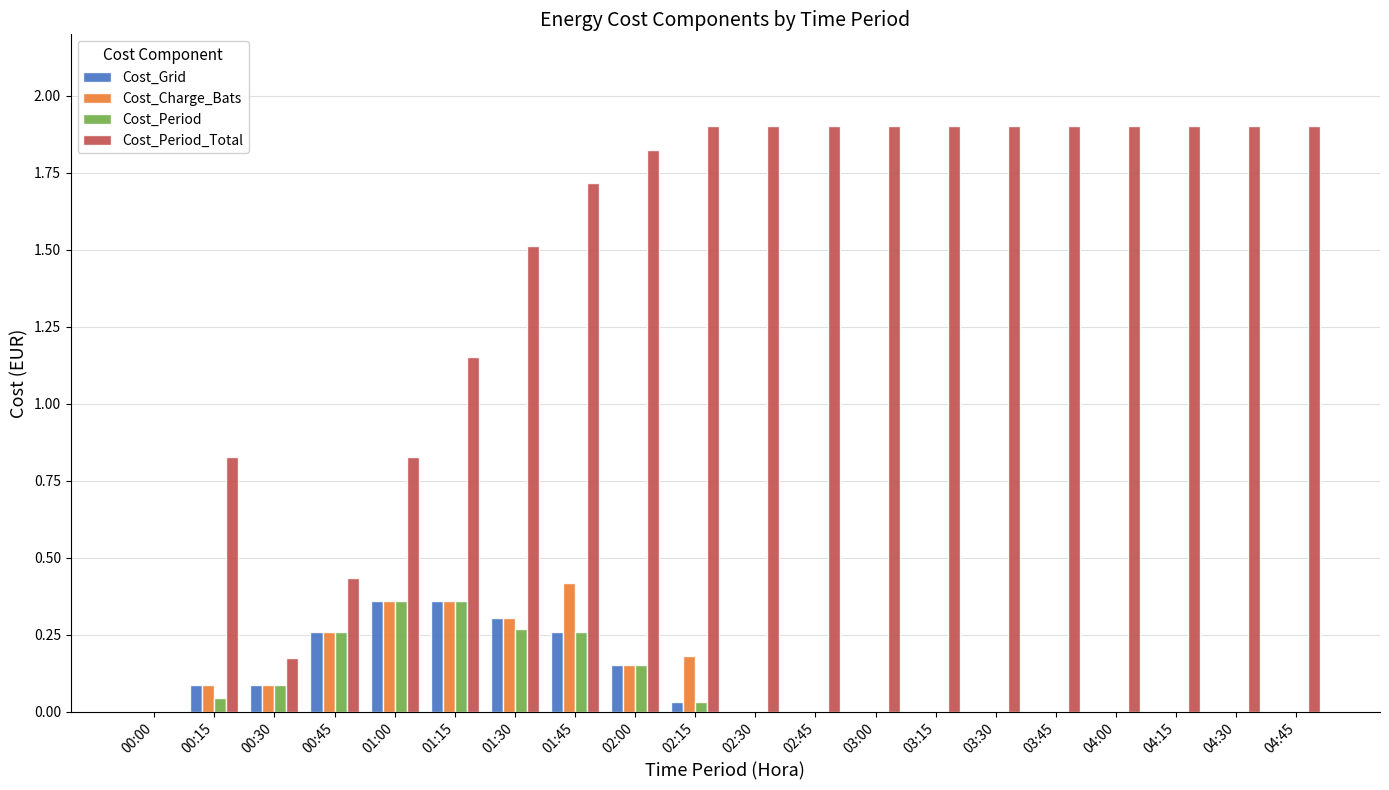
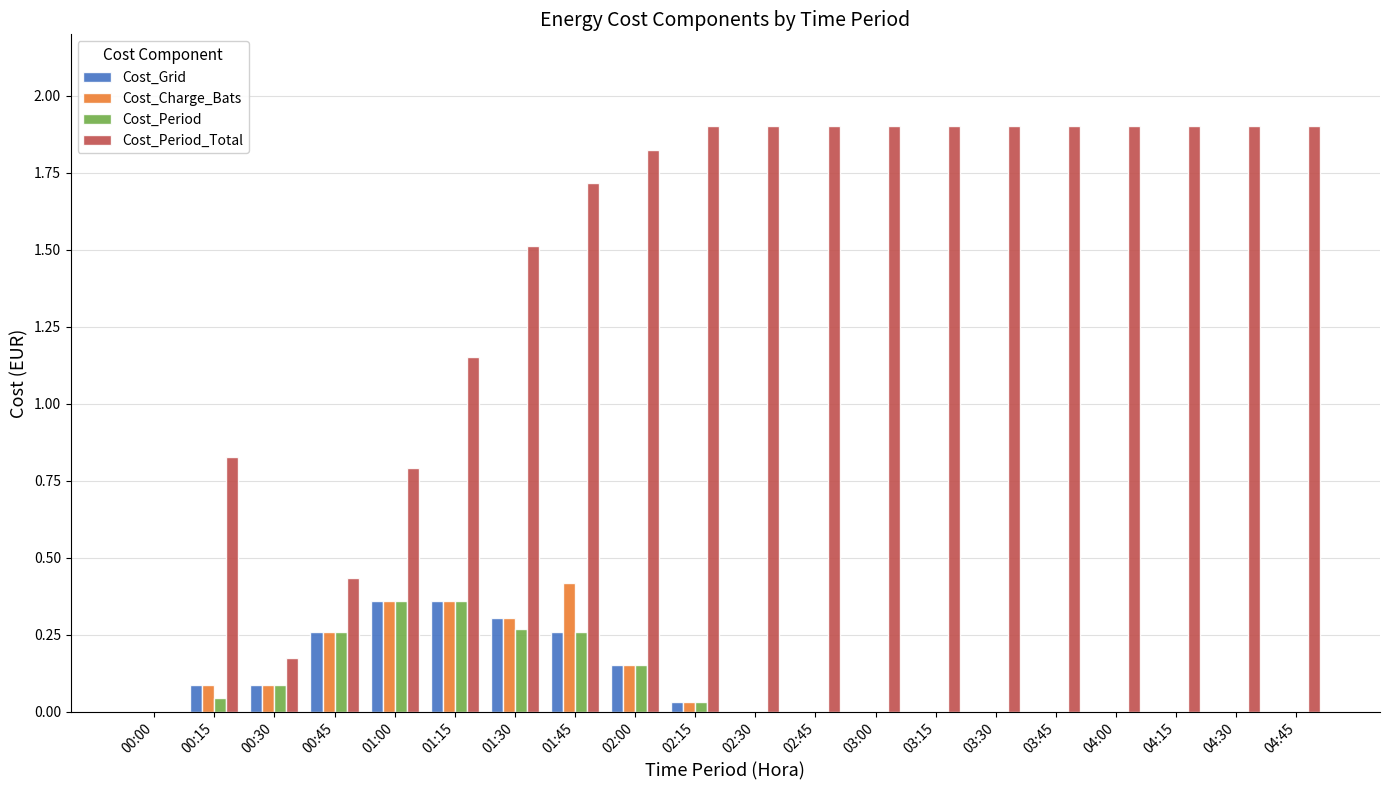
  {
    "Cost_Grid": {
      "00:00": 0.00,
      "00:15": 0.09,
      "00:30": 0.09,
      "00:45": 0.26,
      "01:00": 0.36,
      "01:15": 0.36,
      "01:30": 0.30,
      "01:45": 0.26,
      "02:00": 0.15,
      "02:15": 0.03,
      "02:30": 0.00,
      "02:45": 0.00,
      "03:00": 0.00,
      "03:15": 0.00,
      "03:30": 0.00,
      "03:45": 0.00,
      "04:00": 0.00,
      "04:15": 0.00,
      "04:30": 0.00,
      "04:45": 0.00
    },
    "Cost_Charge_Bats": {
      "00:00": 0.00,
      "00:15": 0.09,
      "00:30": 0.09,
      "00:45": 0.26,
      "01:00": 0.36,
      "01:15": 0.36,
      "01:30": 0.30,
      "01:45": 0.42,
      "02:00": 0.15,
-     "02:15": 0.18,
+     "02:15": 0.03,
      "02:30": 0.00,
      "02:45": 0.00,
      "03:00": 0.00,
      "03:15": 0.00,
      "03:30": 0.00,
      "03:45": 0.00,
      "04:00": 0.00,
      "04:15": 0.00,
      "04:30": 0.00,
      "04:45": 0.00
    },
    "Cost_Period": {
      "00:00": 0.00,
      "00:15": 0.04,
      "00:30": 0.09,
      "00:45": 0.26,
      "01:00": 0.36,
      "01:15": 0.36,
      "01:30": 0.27,
      "01:45": 0.26,
      "02:00": 0.15,
      "02:15": 0.03,
      "02:30": 0.00,
      "02:45": 0.00,
      "03:00": 0.00,
      "03:15": 0.00,
      "03:30": 0.00,
      "03:45": 0.00,
      "04:00": 0.00,
      "04:15": 0.00,
      "04:30": 0.00,
      "04:45": 0.00
    },
    "Cost_Period_Total": {
      "00:00": 0.00,
      "00:15": 0.83,
      "00:30": 0.17,
      "00:45": 0.43,
-     "01:00": 0.83,
+     "01:00": 0.79,
      "01:15": 1.15,
      "01:30": 1.51,
      "01:45": 1.72,
      "02:00": 1.82,
      "02:15": 1.90,
      "02:30": 1.90,
      "02:45": 1.90,
      "03:00": 1.90,
      "03:15": 1.90,
      "03:30": 1.90,
      "03:45": 1.90,
      "04:00": 1.90,
      "04:15": 1.90,
      "04:30": 1.90,
      "04:45": 1.90
    }
  }
